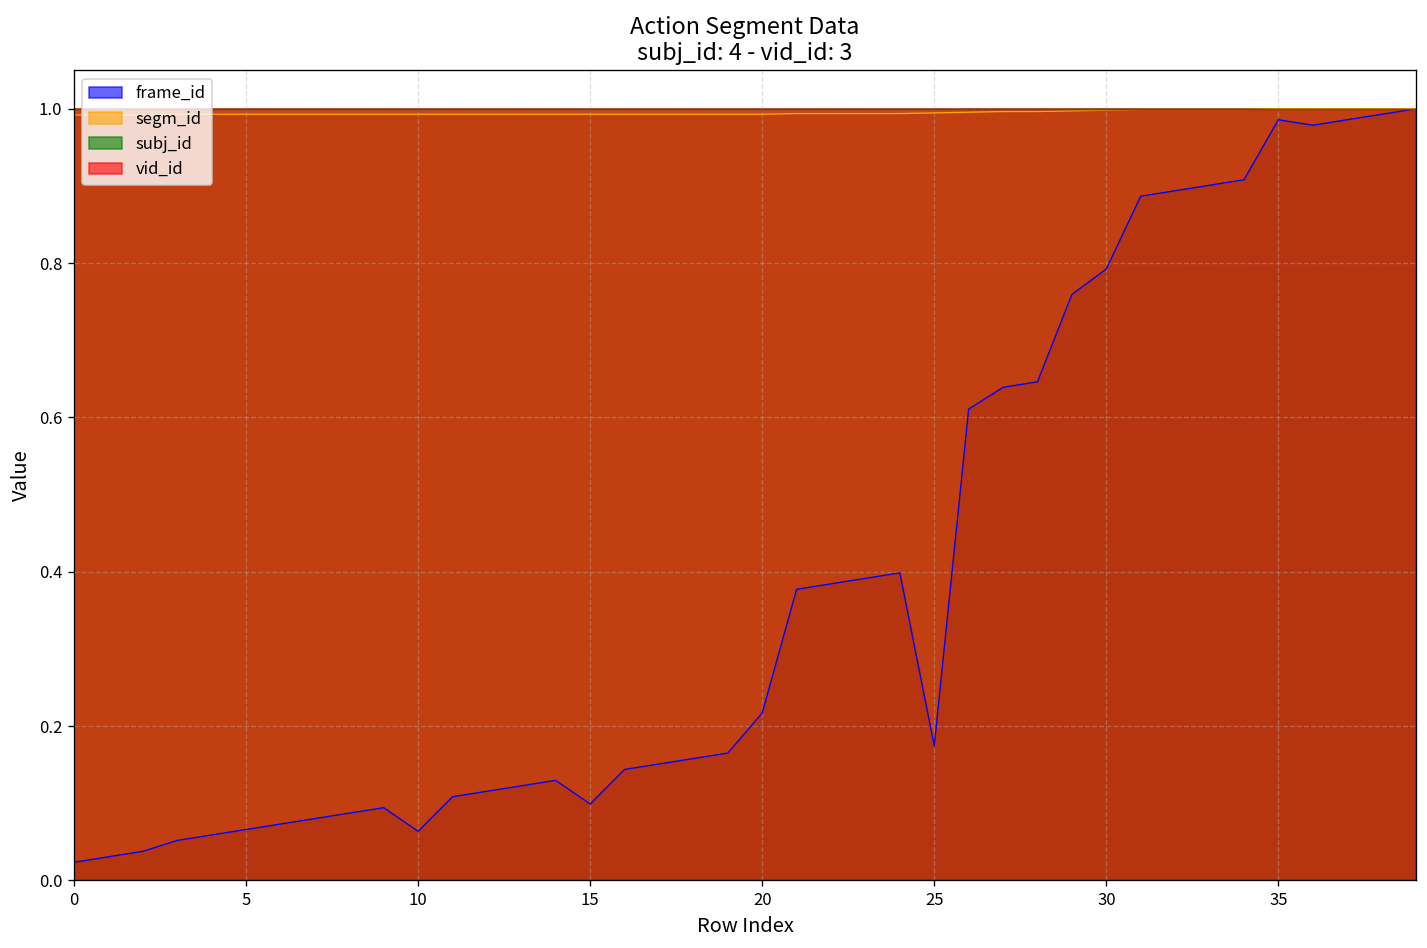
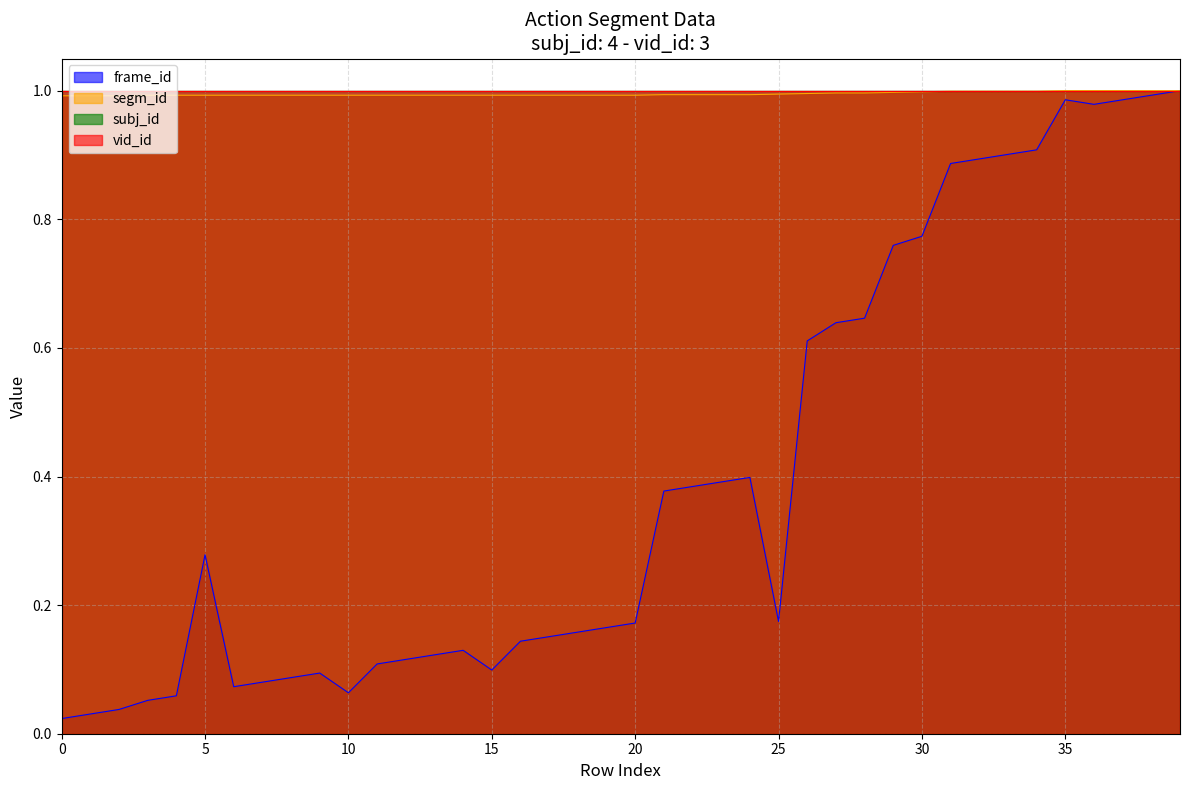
  {
    "frame_id": {
      "0": 0.02,
-     "5": 0.07,
+     "5": 0.28,
      "10": 0.06,
      "15": 0.10,
-     "20": 0.22,
+     "20": 0.17,
      "25": 0.17,
-     "30": 0.79,
+     "30": 0.77,
      "35": 0.99
    },
    "segm_id": {
      "0": 0.99,
      "5": 0.99,
      "10": 0.99,
      "15": 0.99,
      "20": 0.99,
      "25": 0.99
    },
    "vid_id": {
      "0": 1.00,
      "5": 1.00,
      "10": 1.00,
      "15": 1.00,
      "20": 1.00,
      "25": 1.00
    }
  }
